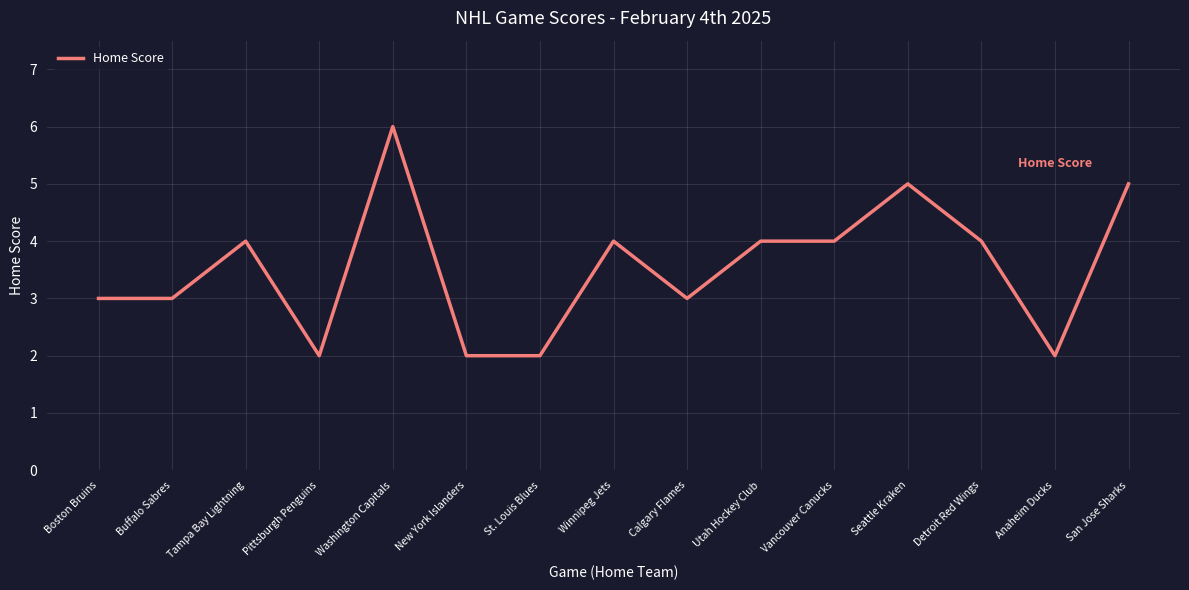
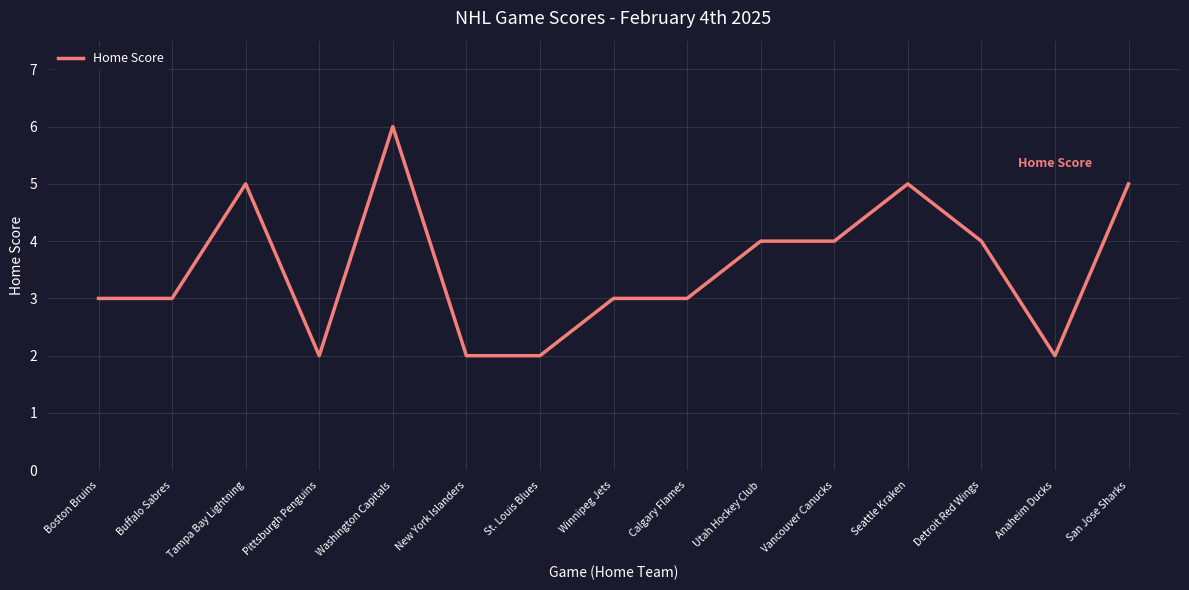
  {
    "Boston Bruins": 3,
    "Buffalo Sabres": 3,
-   "Tampa Bay Lightning": 4,
+   "Tampa Bay Lightning": 5,
    "Pittsburgh Penguins": 2,
    "Washington Capitals": 6,
    "New York Islanders": 2,
    "St. Louis Blues": 2,
-   "Winnipeg Jets": 4,
+   "Winnipeg Jets": 3,
    "Calgary Flames": 3,
    "Utah Hockey Club": 4,
    "Vancouver Canucks": 4,
    "Seattle Kraken": 5,
    "Detroit Red Wings": 4,
    "Anaheim Ducks": 2,
    "San Jose Sharks": 5
  }
